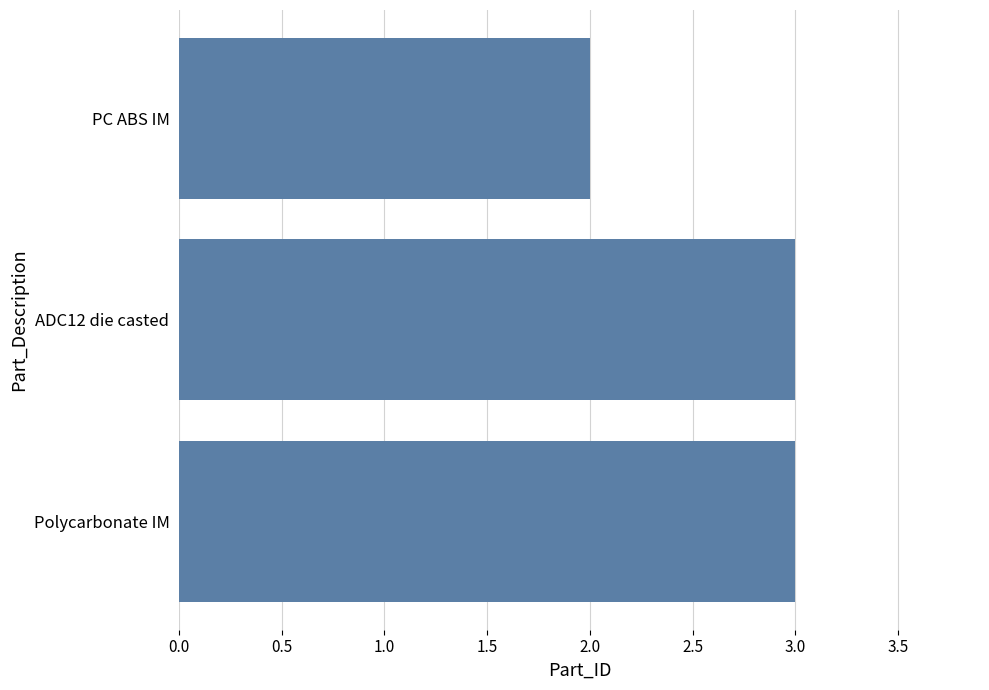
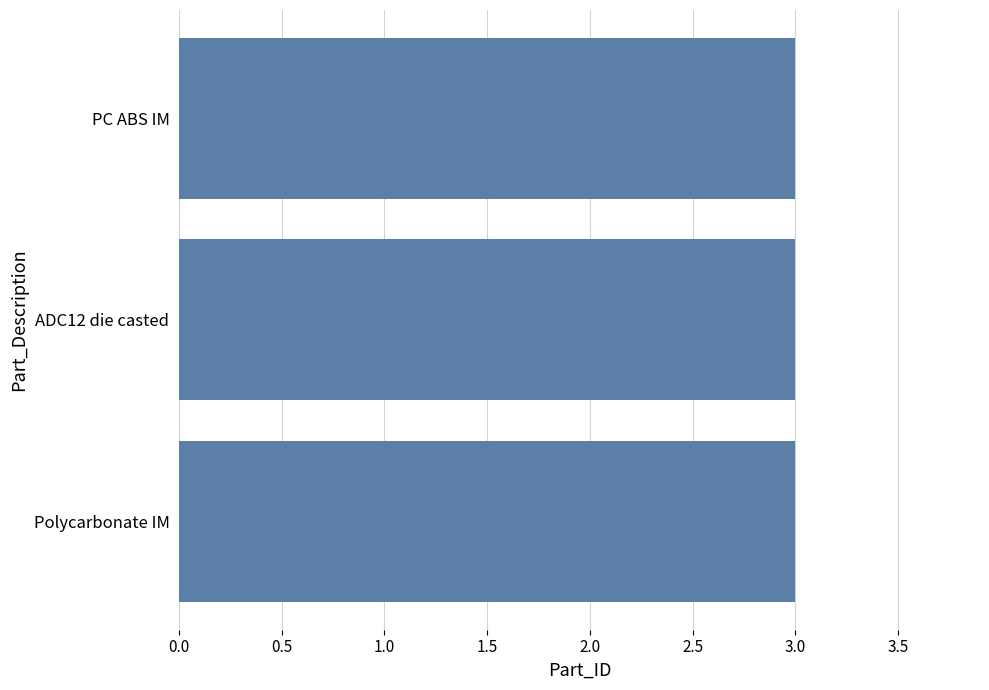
  {
-   "PC ABS IM": 2,
+   "PC ABS IM": 3,
    "ADC12 die casted": 3,
    "Polycarbonate IM": 3
  }
